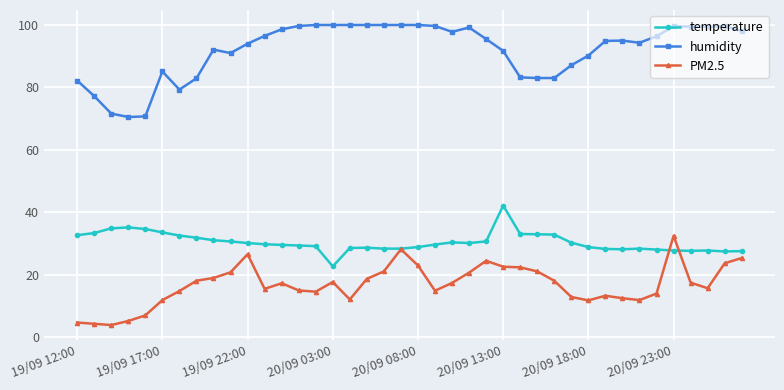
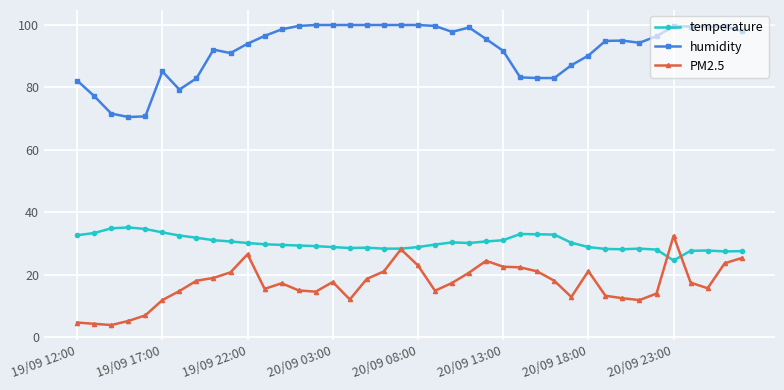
  {
    "temperature": {
      "19/09 12:00": 33,
      "19/09 17:00": 34,
      "19/09 22:00": 30,
-     "20/09 03:00": 23,
+     "20/09 03:00": 29,
      "20/09 08:00": 29,
-     "20/09 13:00": 42,
+     "20/09 13:00": 31,
      "20/09 18:00": 29,
-     "20/09 23:00": 28
+     "20/09 23:00": 25
    },
    "humidity": {
      "19/09 12:00": 82,
      "19/09 17:00": 85,
      "19/09 22:00": 94,
      "20/09 03:00": 100,
      "20/09 08:00": 100,
      "20/09 13:00": 92,
      "20/09 18:00": 90
    },
    "PM2.5": {
      "19/09 12:00": 5,
      "19/09 17:00": 12,
      "19/09 22:00": 27,
      "20/09 03:00": 18,
      "20/09 08:00": 23,
      "20/09 13:00": 23,
-     "20/09 18:00": 12,
+     "20/09 18:00": 21,
      "20/09 23:00": 32
    }
  }
